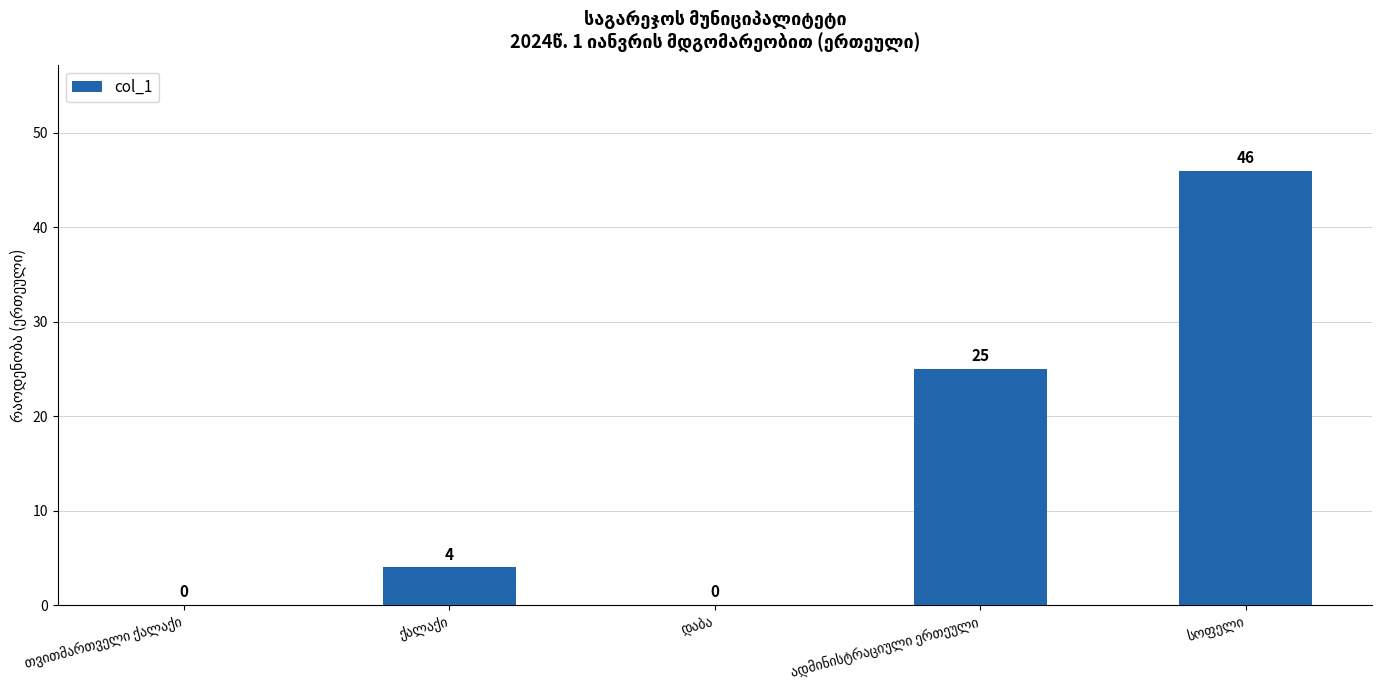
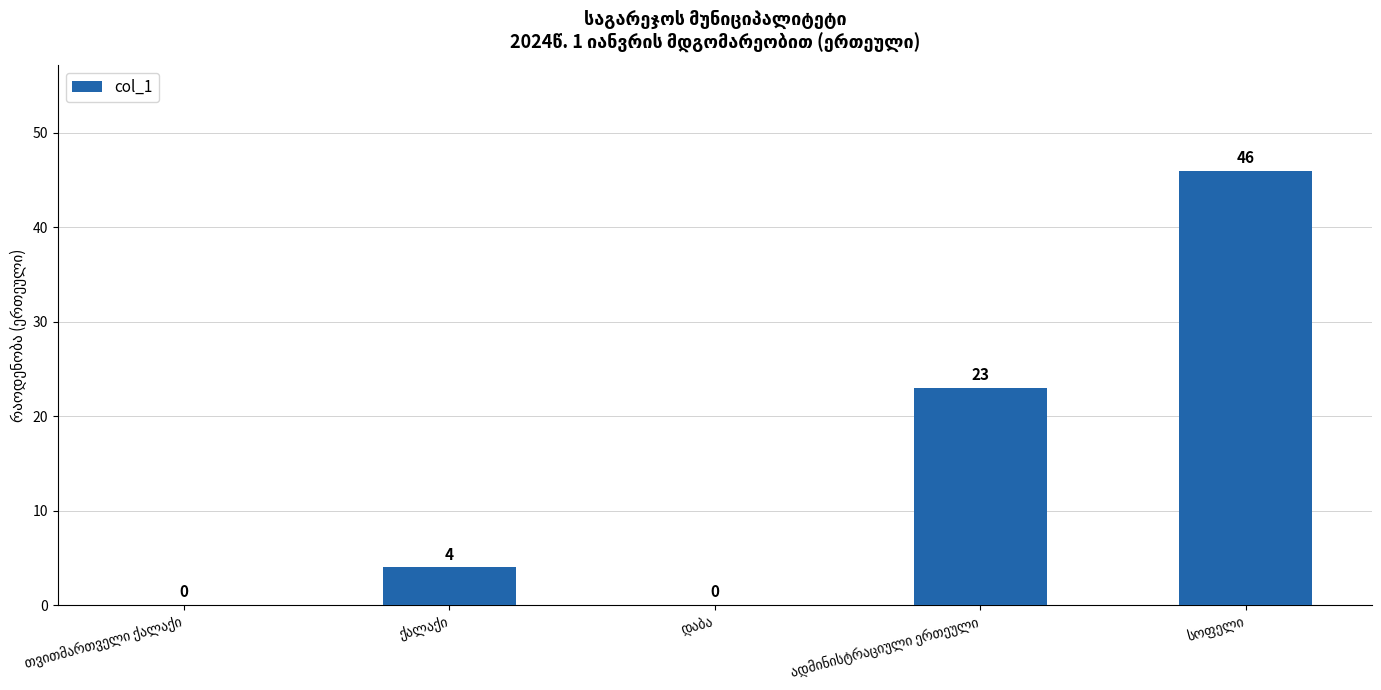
  {
    "თვითმართველი ქალაქი": 0,
    "ქალაქი": 4,
    "დაბა": 0,
-   "ადმინისტრაციული ერთეული": 25,
+   "ადმინისტრაციული ერთეული": 23,
    "სოფელი": 46
  }
